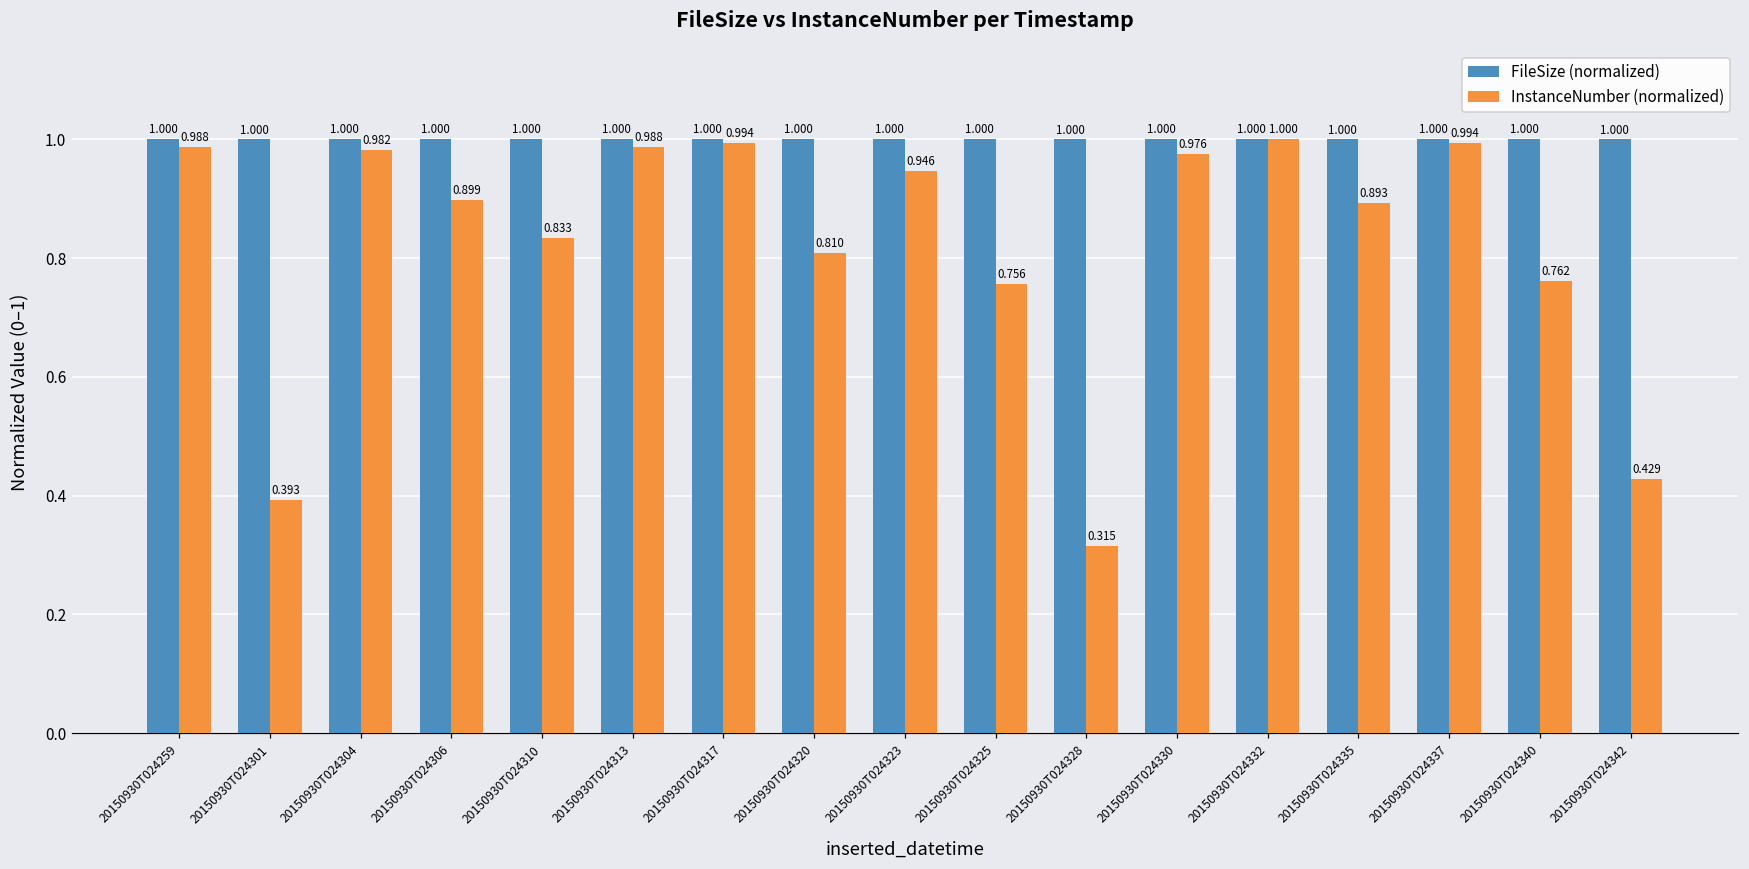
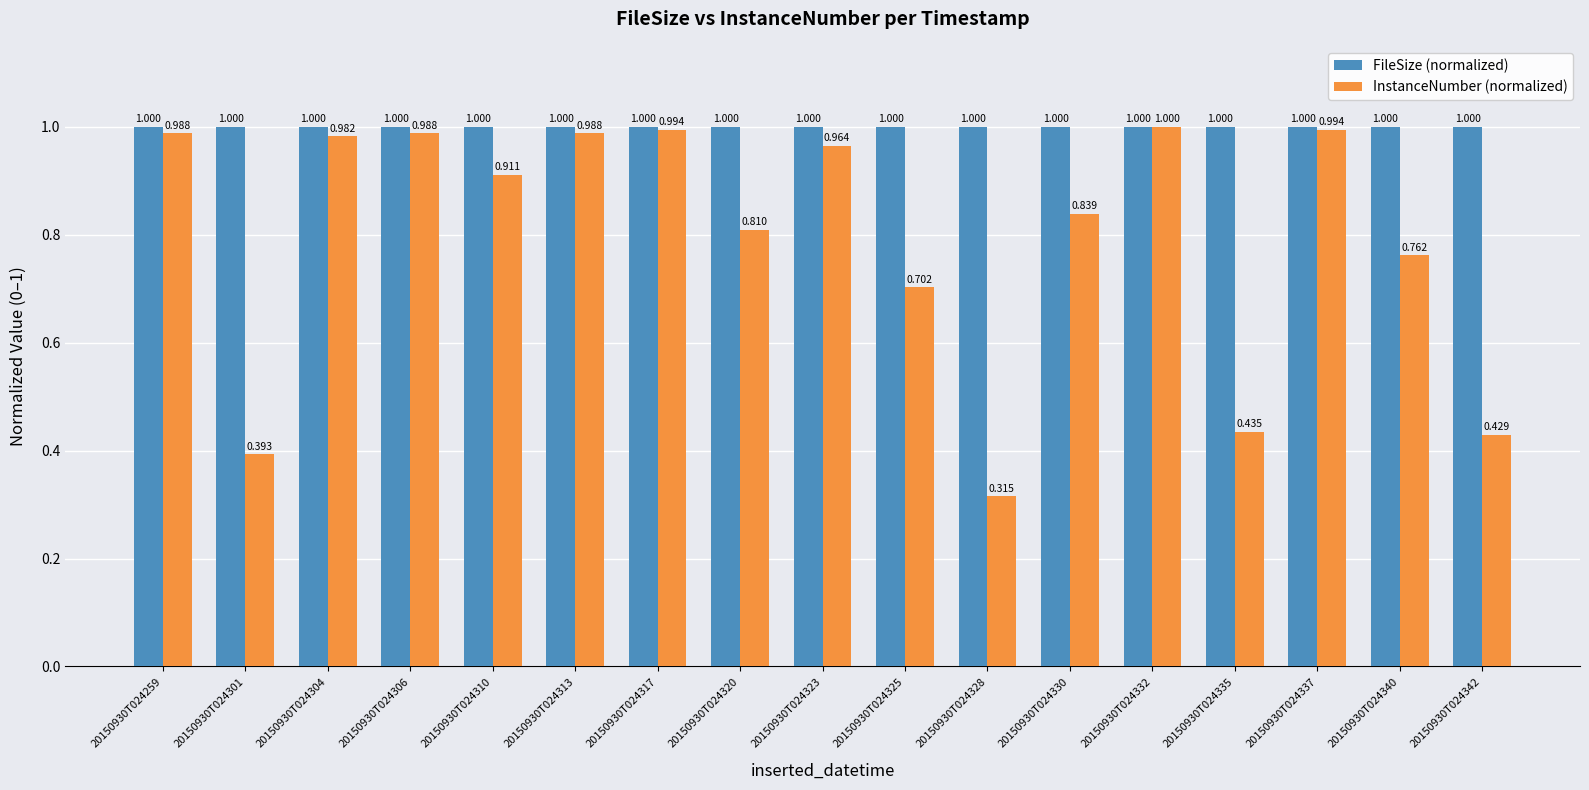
  {
    "FileSize (normalized)": {
      "20150930T024259": 1.000,
      "20150930T024301": 1.000,
      "20150930T024304": 1.000,
      "20150930T024306": 1.000,
      "20150930T024310": 1.000,
      "20150930T024313": 1.000,
      "20150930T024317": 1.000,
      "20150930T024320": 1.000,
      "20150930T024323": 1.000,
      "20150930T024325": 1.000,
      "20150930T024328": 1.000,
      "20150930T024330": 1.000,
      "20150930T024332": 1.000,
      "20150930T024335": 1.000,
      "20150930T024337": 1.000,
      "20150930T024340": 1.000,
      "20150930T024342": 1.000
    },
    "InstanceNumber (normalized)": {
      "20150930T024259": 0.988,
      "20150930T024301": 0.393,
      "20150930T024304": 0.982,
-     "20150930T024306": 0.899,
-     "20150930T024310": 0.833,
+     "20150930T024306": 0.988,
+     "20150930T024310": 0.911,
      "20150930T024313": 0.988,
      "20150930T024317": 0.994,
      "20150930T024320": 0.810,
-     "20150930T024323": 0.946,
-     "20150930T024325": 0.756,
+     "20150930T024323": 0.964,
+     "20150930T024325": 0.702,
      "20150930T024328": 0.315,
-     "20150930T024330": 0.976,
+     "20150930T024330": 0.839,
      "20150930T024332": 1.000,
-     "20150930T024335": 0.893,
+     "20150930T024335": 0.435,
      "20150930T024337": 0.994,
      "20150930T024340": 0.762,
      "20150930T024342": 0.429
    }
  }
